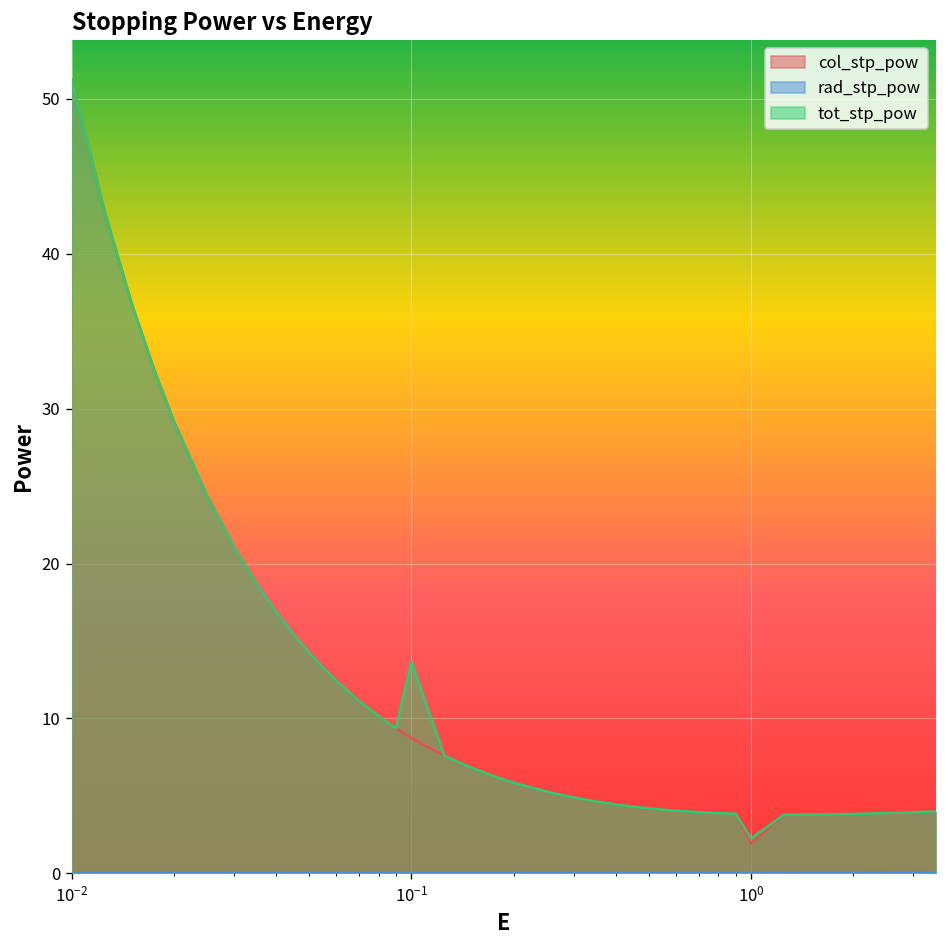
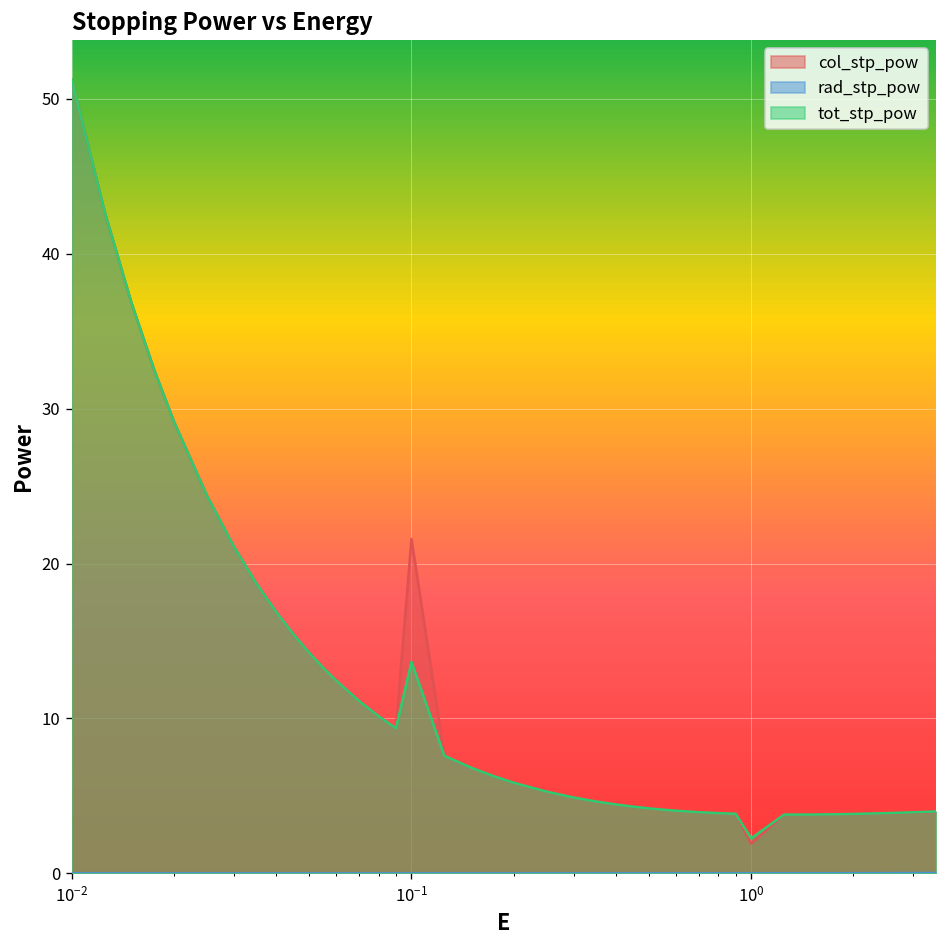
  {
    "col_stp_pow": {
-     "10^-1": 8.7,
+     "10^-1": 21.6,
      "10^0": 1.9
    },
    "rad_stp_pow": {
      "10^-2": 0.0,
      "10^-1": 0.0,
      "10^0": 0.0
    },
    "tot_stp_pow": {
      "10^-1": 13.7,
      "10^0": 2.3
    }
  }
